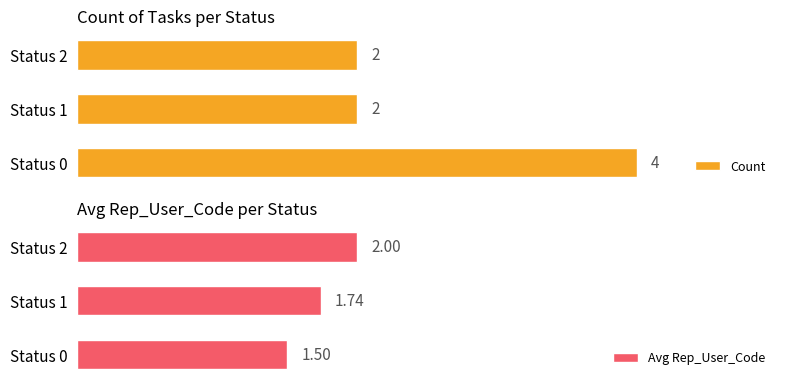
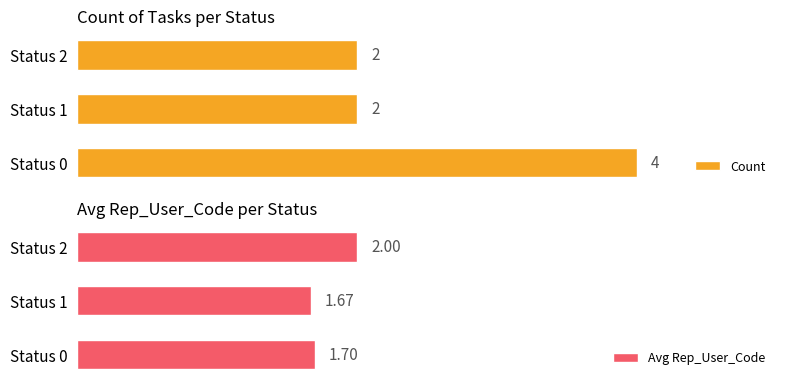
  {
    "Count of Tasks per Status": {
      "Status 2": 2,
      "Status 1": 2,
      "Status 0": 4
    },
    "Avg Rep_User_Code per Status": {
      "Status 2": 2.00,
-     "Status 1": 1.74,
-     "Status 0": 1.50
+     "Status 1": 1.67,
+     "Status 0": 1.70
    }
  }
